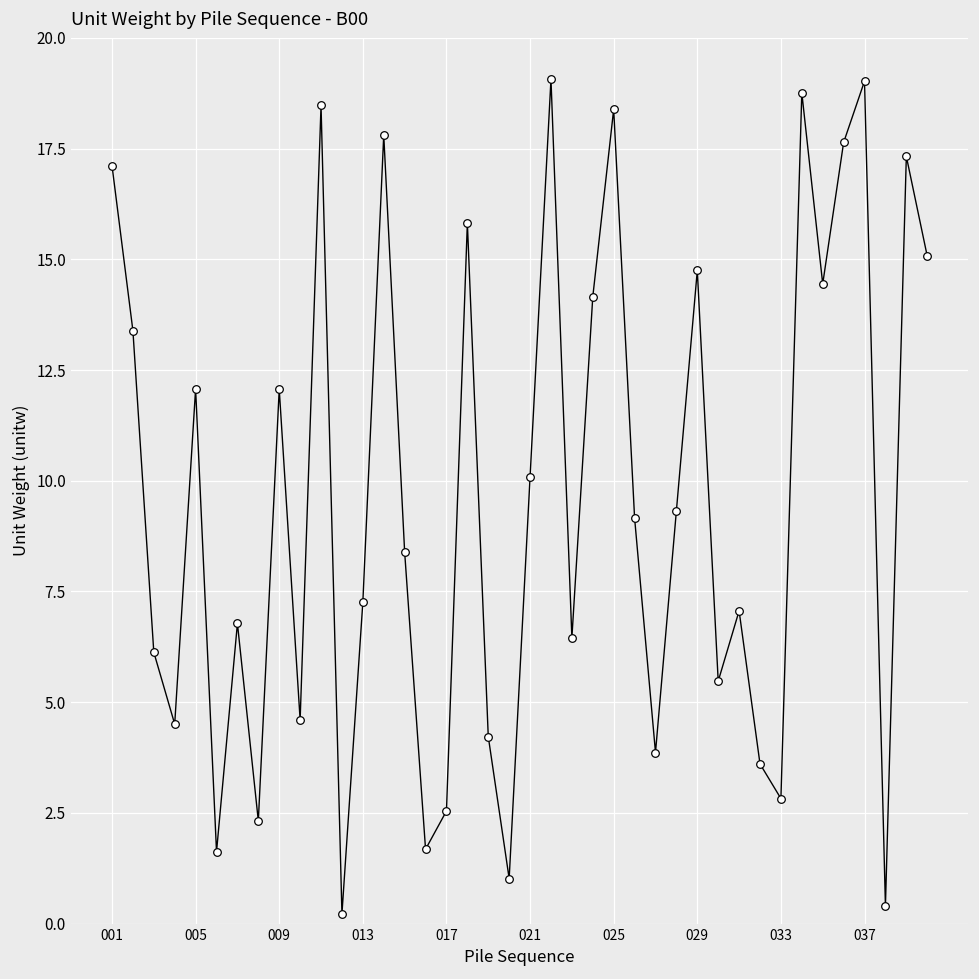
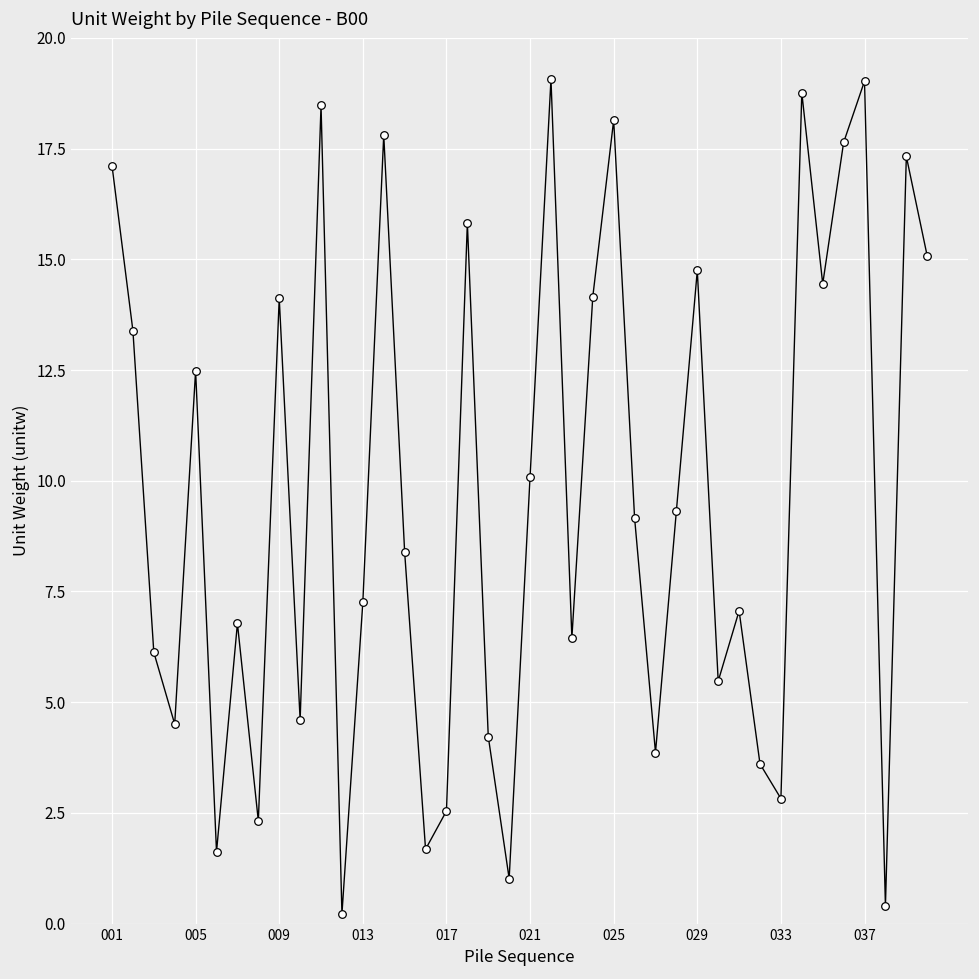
  {
    "001": 17.1,
-   "005": 12.1,
-   "009": 12.1,
+   "005": 12.5,
+   "009": 14.1,
    "013": 7.3,
    "017": 2.5,
    "021": 10.1,
-   "025": 18.4,
+   "025": 18.1,
    "029": 14.8,
    "033": 2.8,
    "037": 19.0
  }
